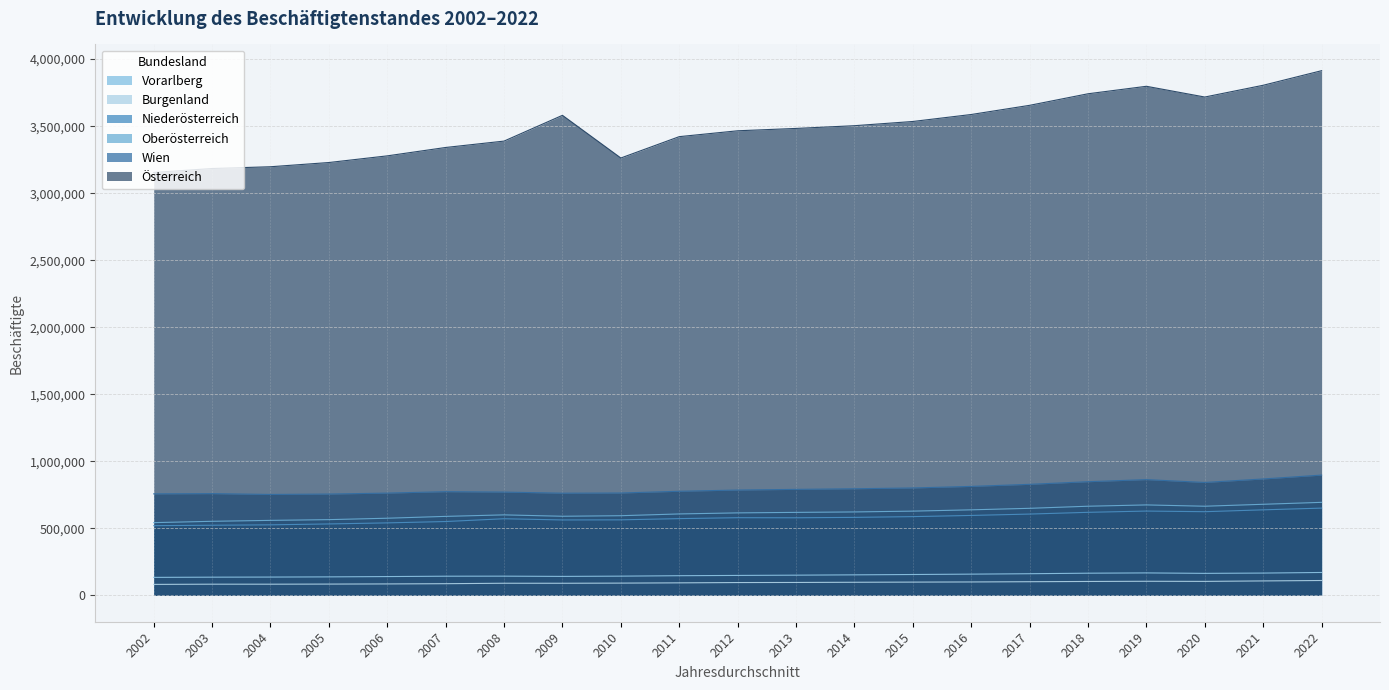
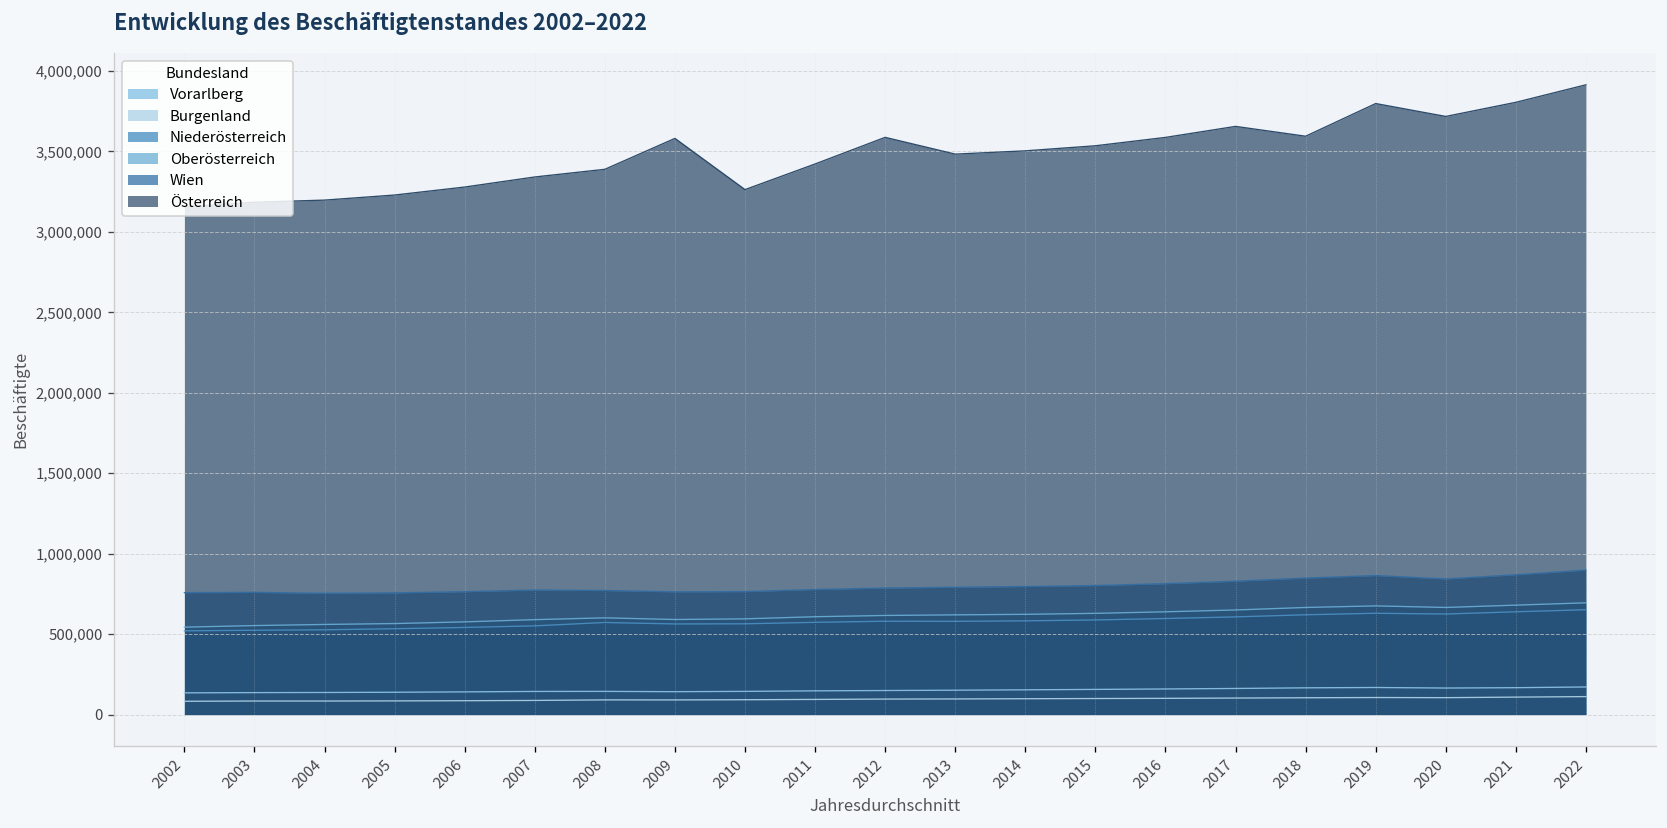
  {
    "Österreich": {
      "2004": "3,200,000",
      "2005": "3,230,000",
      "2006": "3,280,000",
      "2007": "3,340,000",
      "2008": "3,390,000",
      "2009": "3,580,000",
      "2010": "3,260,000",
      "2011": "3,420,000",
-     "2012": "3,470,000",
+     "2012": "3,590,000",
      "2013": "3,480,000",
      "2014": "3,500,000",
      "2015": "3,530,000",
      "2016": "3,590,000",
      "2017": "3,660,000",
-     "2018": "3,740,000",
+     "2018": "3,590,000",
      "2019": "3,800,000",
      "2020": "3,720,000",
      "2021": "3,800,000",
      "2022": "3,910,000"
    }
  }
